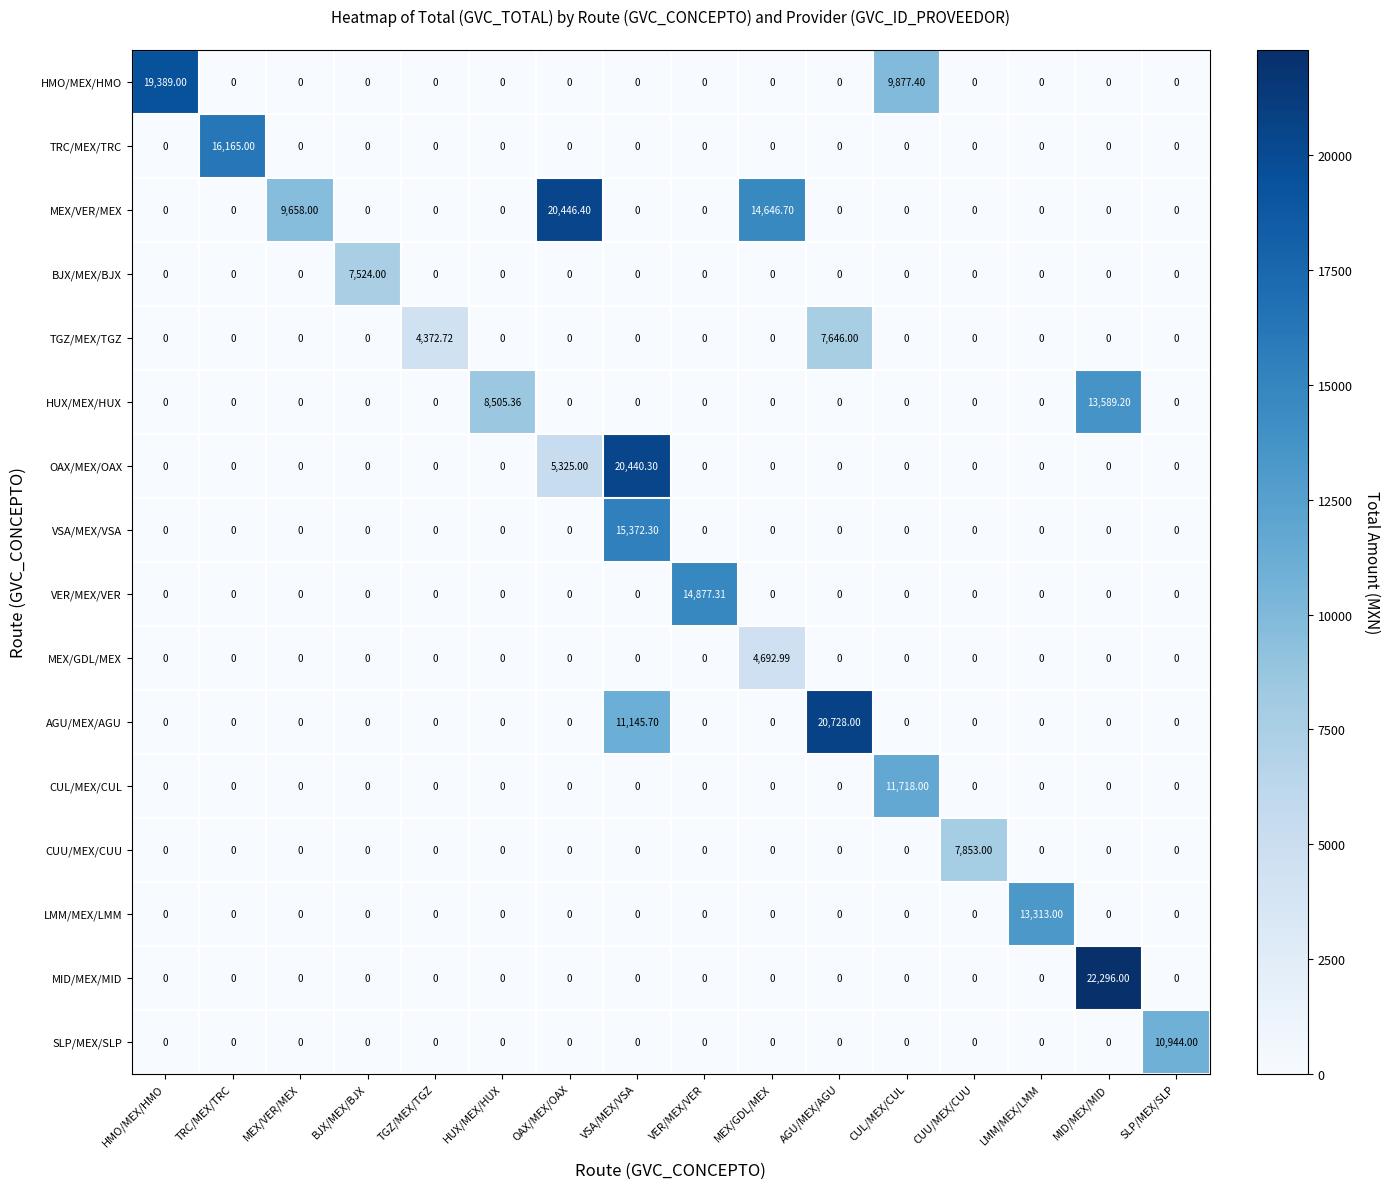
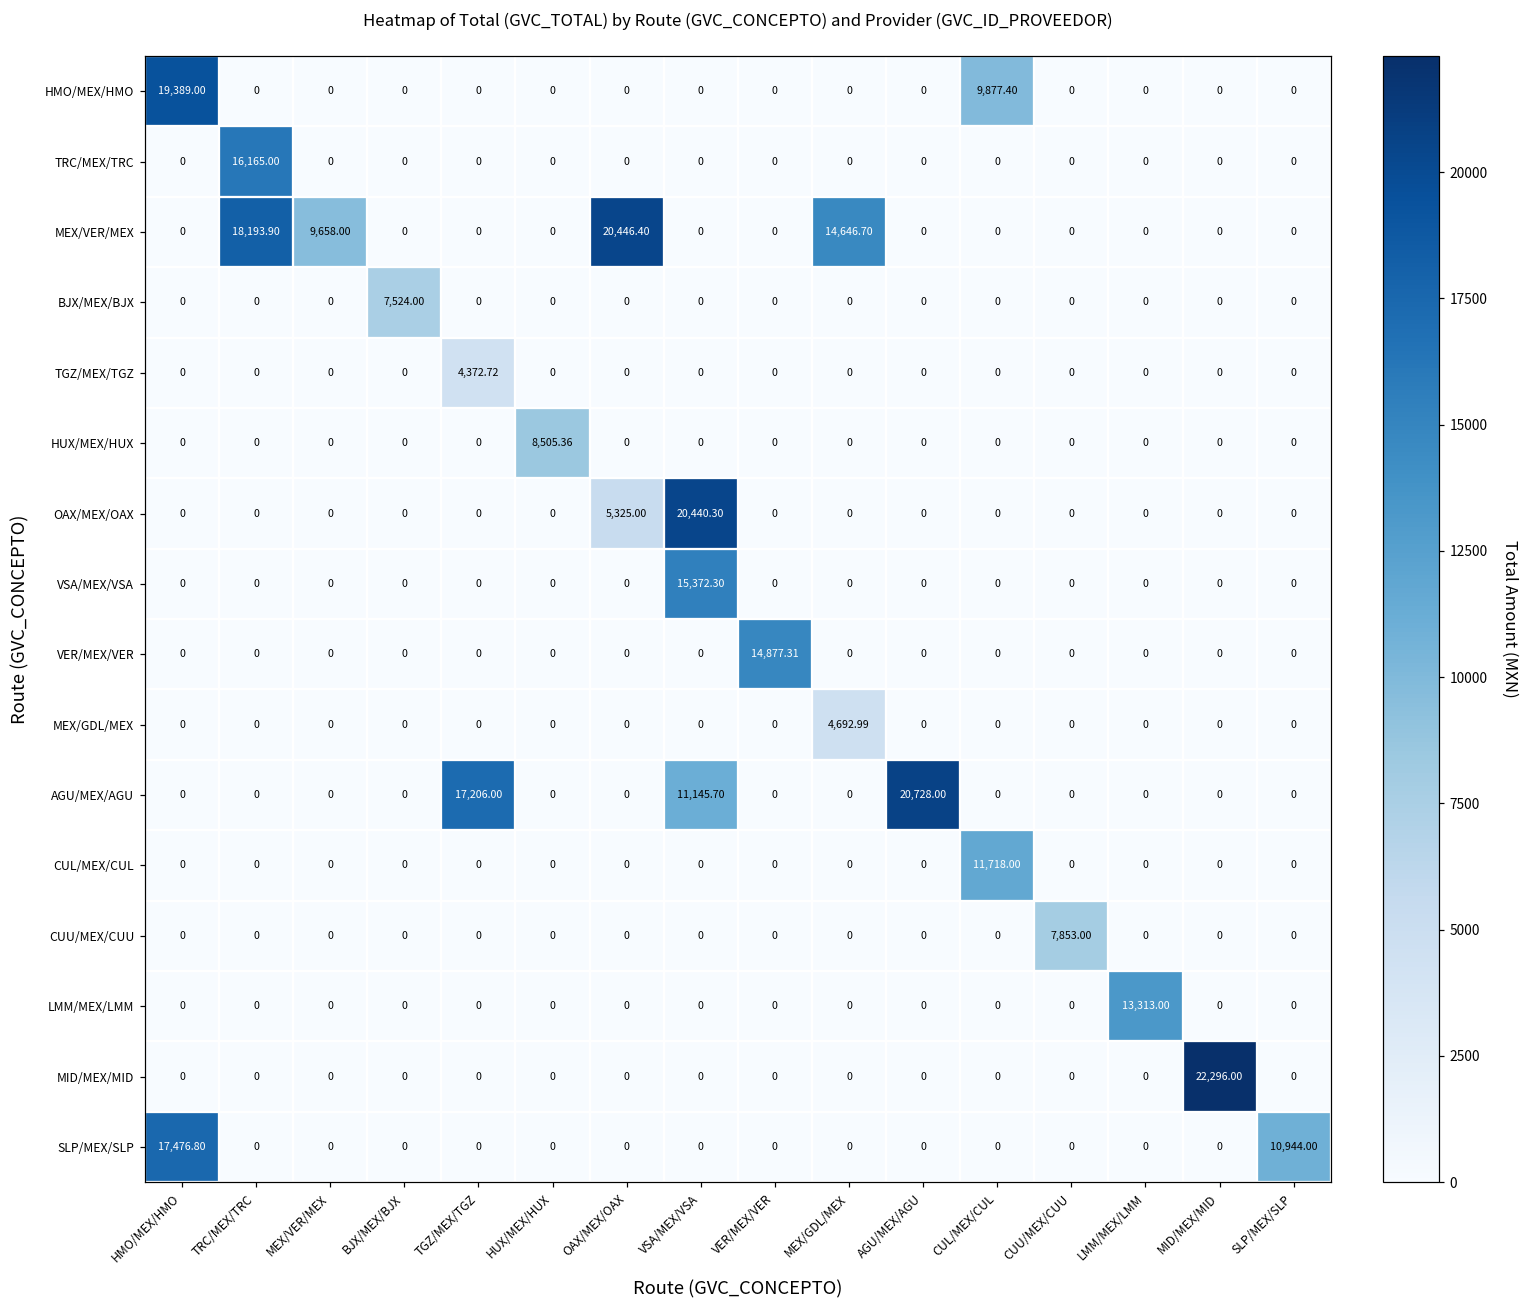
  {
    "MEX/VER/MEX": {
      "HMO/MEX/HMO": "0",
-     "TRC/MEX/TRC": "0",
+     "TRC/MEX/TRC": "18,193.90",
      "MEX/VER/MEX": "9,658.00",
      "BJX/MEX/BJX": "0",
      "TGZ/MEX/TGZ": "0",
      "HUX/MEX/HUX": "0",
      "OAX/MEX/OAX": "20,446.40",
      "VSA/MEX/VSA": "0",
      "VER/MEX/VER": "0",
      "MEX/GDL/MEX": "14,646.70",
      "AGU/MEX/AGU": "0",
      "CUL/MEX/CUL": "0",
      "CUU/MEX/CUU": "0",
      "LMM/MEX/LMM": "0",
      "MID/MEX/MID": "0",
      "SLP/MEX/SLP": "0"
    },
    "TGZ/MEX/TGZ": {
      "HMO/MEX/HMO": "0",
      "TRC/MEX/TRC": "0",
      "MEX/VER/MEX": "0",
      "BJX/MEX/BJX": "0",
      "TGZ/MEX/TGZ": "4,372.72",
      "HUX/MEX/HUX": "0",
      "OAX/MEX/OAX": "0",
      "VSA/MEX/VSA": "0",
      "VER/MEX/VER": "0",
      "MEX/GDL/MEX": "0",
-     "AGU/MEX/AGU": "7,646.00",
+     "AGU/MEX/AGU": "0",
      "CUL/MEX/CUL": "0",
      "CUU/MEX/CUU": "0",
      "LMM/MEX/LMM": "0",
      "MID/MEX/MID": "0",
      "SLP/MEX/SLP": "0"
    },
    "HUX/MEX/HUX": {
      "HMO/MEX/HMO": "0",
      "TRC/MEX/TRC": "0",
      "MEX/VER/MEX": "0",
      "BJX/MEX/BJX": "0",
      "TGZ/MEX/TGZ": "0",
      "HUX/MEX/HUX": "8,505.36",
      "OAX/MEX/OAX": "0",
      "VSA/MEX/VSA": "0",
      "VER/MEX/VER": "0",
      "MEX/GDL/MEX": "0",
      "AGU/MEX/AGU": "0",
      "CUL/MEX/CUL": "0",
      "CUU/MEX/CUU": "0",
      "LMM/MEX/LMM": "0",
-     "MID/MEX/MID": "13,589.20",
+     "MID/MEX/MID": "0",
      "SLP/MEX/SLP": "0"
    },
    "AGU/MEX/AGU": {
      "HMO/MEX/HMO": "0",
      "TRC/MEX/TRC": "0",
      "MEX/VER/MEX": "0",
      "BJX/MEX/BJX": "0",
-     "TGZ/MEX/TGZ": "0",
+     "TGZ/MEX/TGZ": "17,206.00",
      "HUX/MEX/HUX": "0",
      "OAX/MEX/OAX": "0",
      "VSA/MEX/VSA": "11,145.70",
      "VER/MEX/VER": "0",
      "MEX/GDL/MEX": "0",
      "AGU/MEX/AGU": "20,728.00",
      "CUL/MEX/CUL": "0",
      "CUU/MEX/CUU": "0",
      "LMM/MEX/LMM": "0",
      "MID/MEX/MID": "0",
      "SLP/MEX/SLP": "0"
    },
    "SLP/MEX/SLP": {
-     "HMO/MEX/HMO": "0",
+     "HMO/MEX/HMO": "17,476.80",
      "TRC/MEX/TRC": "0",
      "MEX/VER/MEX": "0",
      "BJX/MEX/BJX": "0",
      "TGZ/MEX/TGZ": "0",
      "HUX/MEX/HUX": "0",
      "OAX/MEX/OAX": "0",
      "VSA/MEX/VSA": "0",
      "VER/MEX/VER": "0",
      "MEX/GDL/MEX": "0",
      "AGU/MEX/AGU": "0",
      "CUL/MEX/CUL": "0",
      "CUU/MEX/CUU": "0",
      "LMM/MEX/LMM": "0",
      "MID/MEX/MID": "0",
      "SLP/MEX/SLP": "10,944.00"
    }
  }
